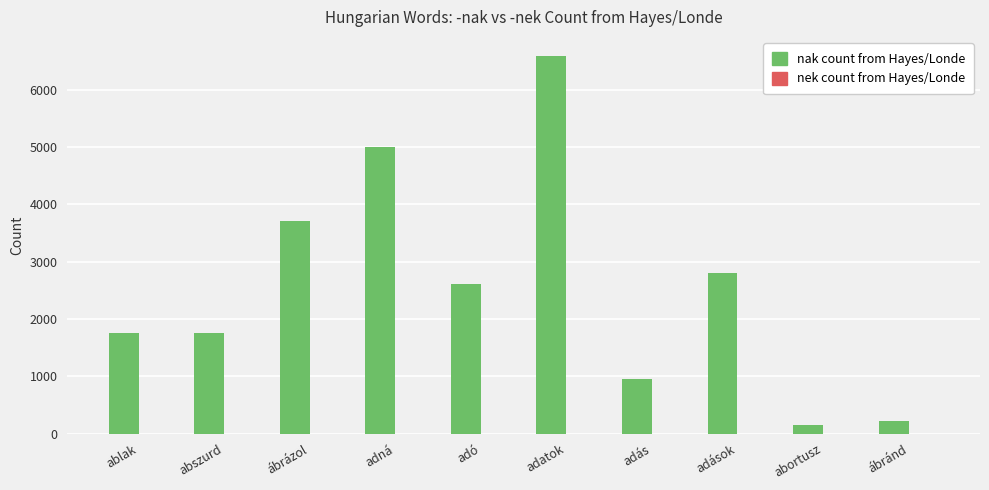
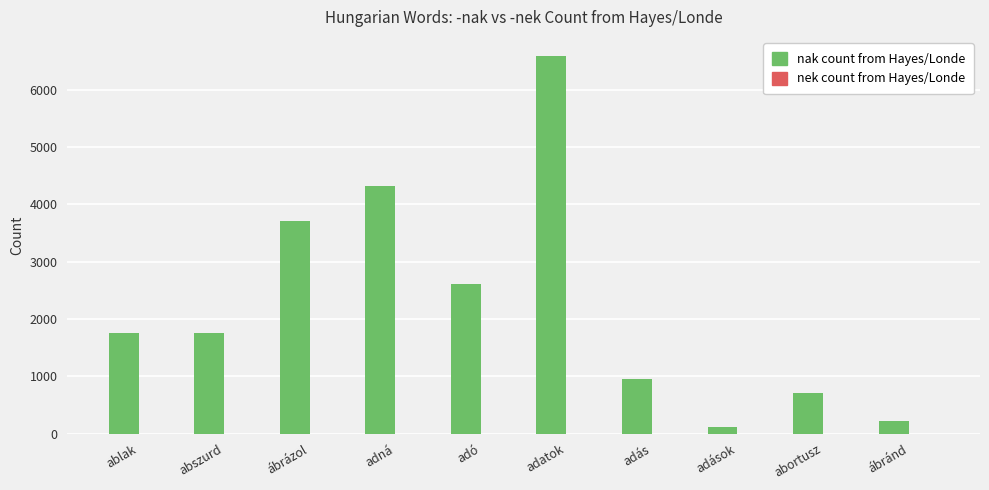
  {
    "nak count from Hayes/Londe": {
      "ablak": 1800,
      "abszurd": 1800,
      "ábrázol": 3700,
-     "adná": 5000,
+     "adná": 4300,
      "adó": 2600,
      "adatok": 6600,
      "adás": 1000,
-     "adások": 2800,
-     "abortusz": 100,
+     "adások": 100,
+     "abortusz": 700,
      "ábránd": 200
    },
    "nek count from Hayes/Londe": {
      "ablak": 0,
      "abszurd": 0,
      "ábrázol": 0,
      "adná": 0,
      "adó": 0,
      "adatok": 0,
      "adás": 0,
      "adások": 0,
      "abortusz": 0,
      "ábránd": 0
    }
  }
